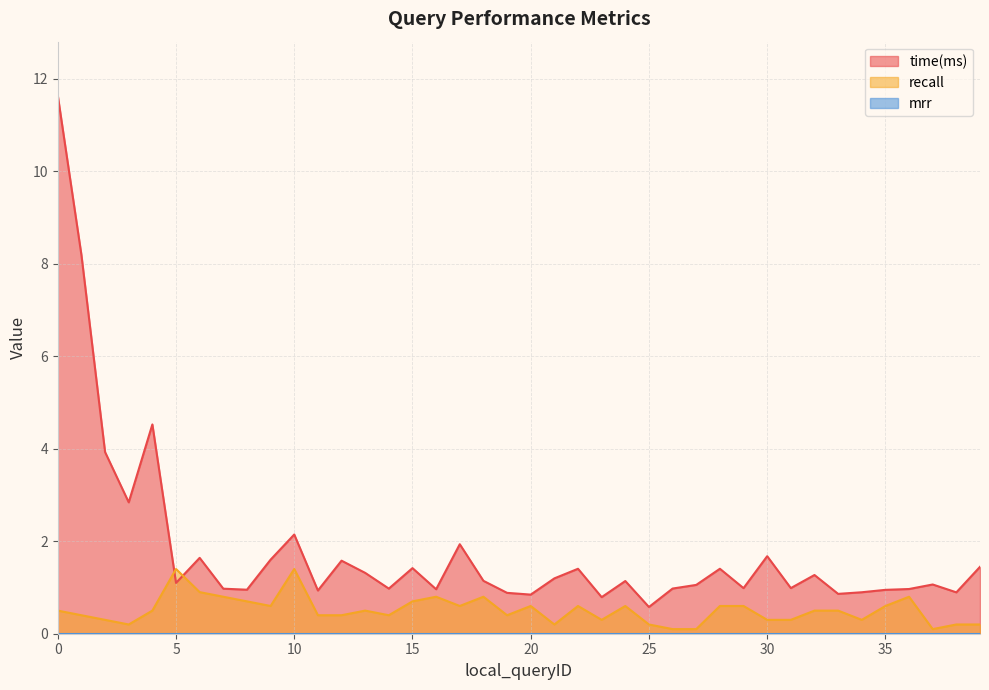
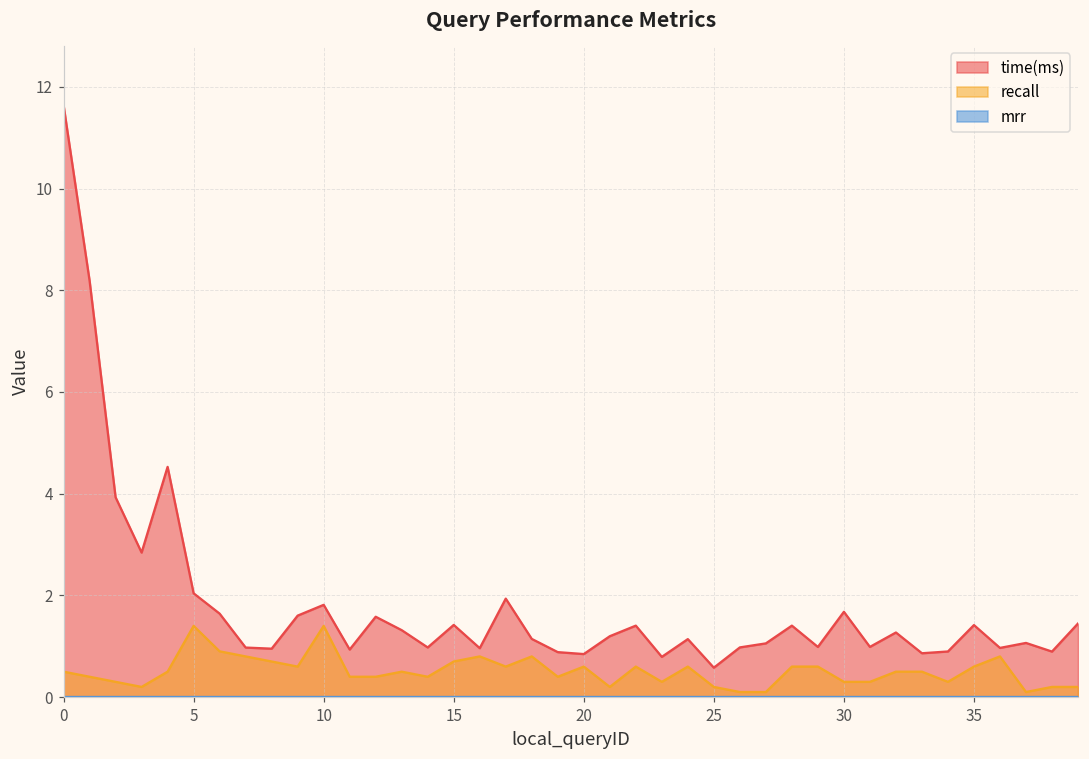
  {
    "time(ms)": {
      "0": 11.6,
-     "5": 1.1,
-     "10": 2.1,
+     "5": 2.0,
+     "10": 1.8,
      "15": 1.4,
      "20": 0.8,
      "25": 0.6,
      "30": 1.7,
-     "35": 0.9
+     "35": 1.4
    },
    "recall": {
      "0": 0.5,
      "5": 1.4,
      "10": 1.4,
      "15": 0.7,
      "20": 0.6,
      "25": 0.2,
      "30": 0.3,
      "35": 0.6
    },
    "mrr": {
      "0": 0.0,
      "5": 0.0,
      "10": 0.0,
      "15": 0.0,
      "20": 0.0,
      "25": 0.0,
      "30": 0.0,
      "35": 0.0
    }
  }
